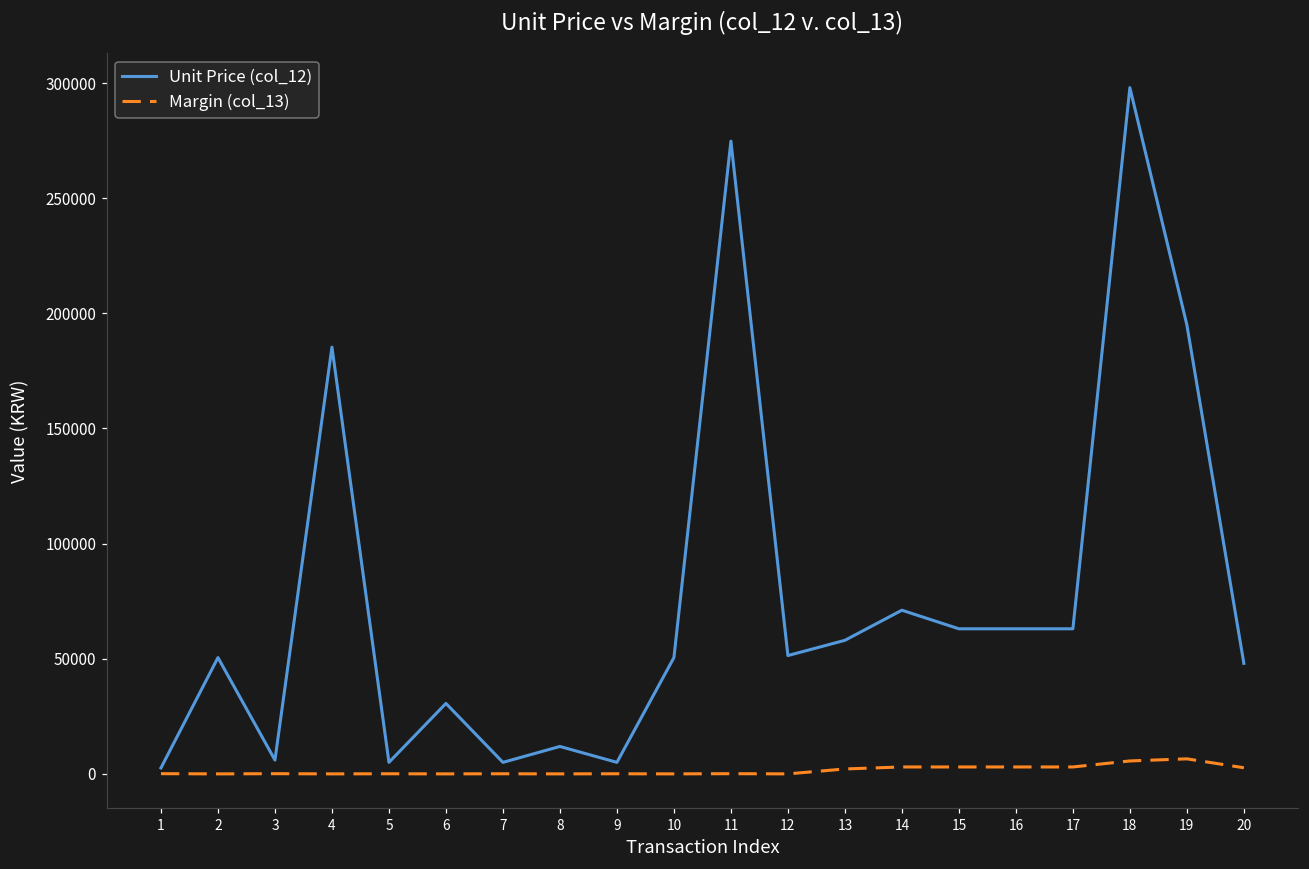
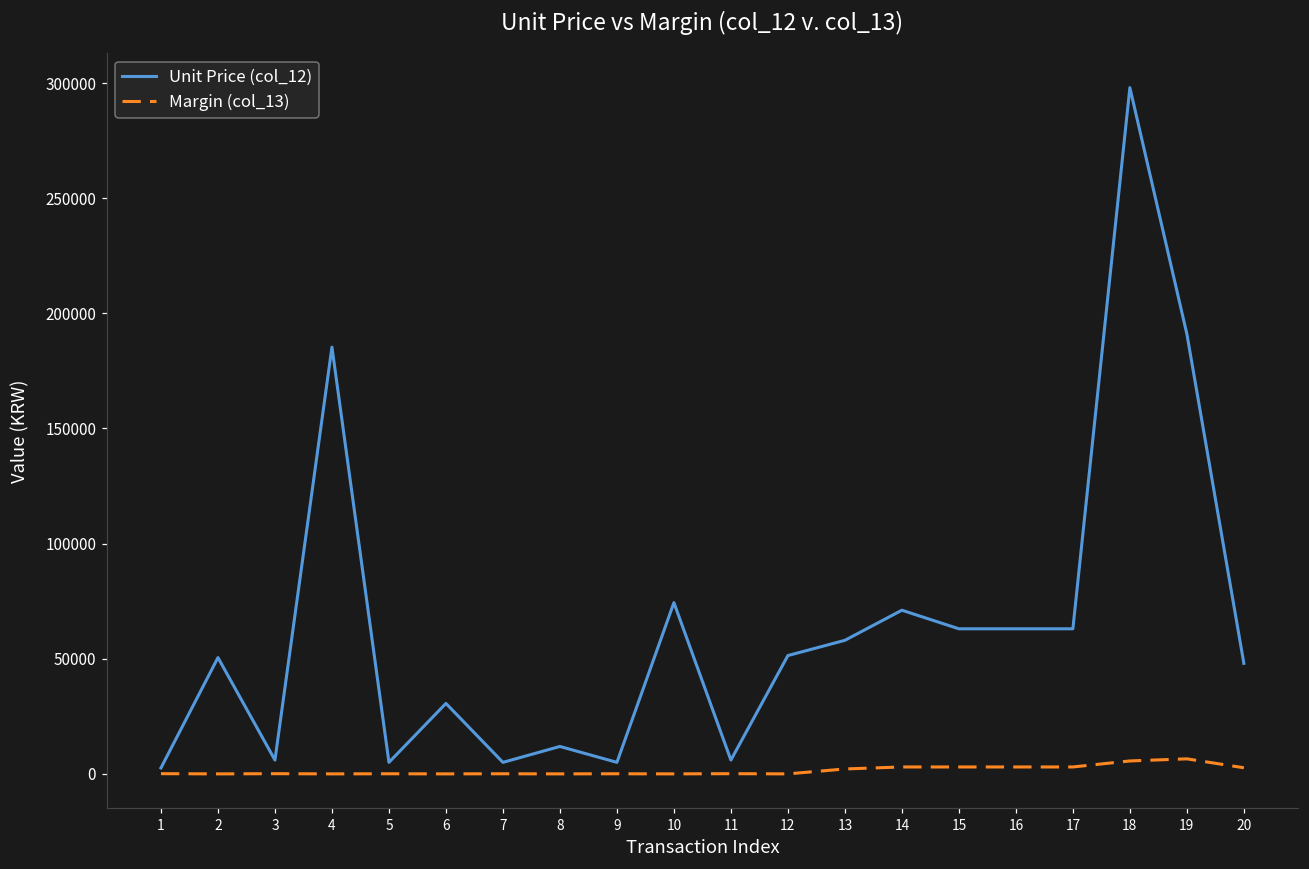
  {
    "Unit Price (col_12)": {
      "1": 3000,
      "2": 51000,
      "3": 6000,
      "4": 185000,
      "5": 5000,
      "6": 31000,
      "7": 5000,
      "8": 12000,
      "9": 5000,
-     "10": 51000,
-     "11": 275000,
+     "10": 74000,
+     "11": 6000,
      "12": 51000,
      "13": 58000,
      "14": 71000,
      "15": 63000,
      "16": 63000,
      "17": 63000,
      "18": 298000,
-     "19": 195000,
+     "19": 191000,
      "20": 48000
    },
    "Margin (col_13)": {
      "1": 0,
      "2": 0,
      "3": 0,
      "4": 0,
      "5": 0,
      "6": 0,
      "7": 0,
      "8": 0,
      "9": 0,
      "10": 0,
      "11": 0,
      "12": 0,
      "13": 2000,
      "14": 3000,
      "15": 3000,
      "16": 3000,
      "17": 3000,
      "18": 6000,
      "19": 7000,
      "20": 3000
    }
  }
